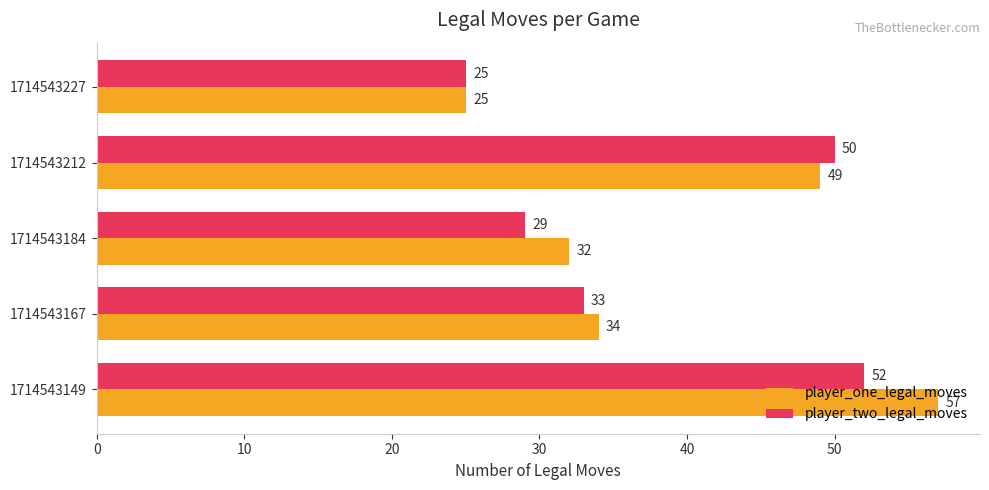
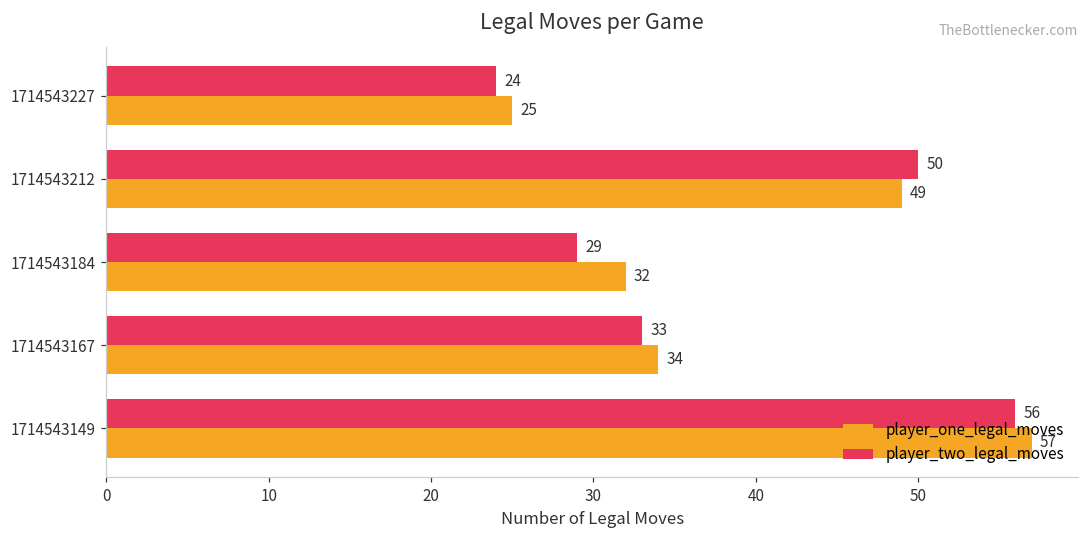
  {
    "player_one_legal_moves": {
      "1714543227": 25,
      "1714543212": 49,
      "1714543184": 32,
      "1714543167": 34,
      "1714543149": 57
    },
    "player_two_legal_moves": {
-     "1714543227": 25,
+     "1714543227": 24,
      "1714543212": 50,
      "1714543184": 29,
      "1714543167": 33,
-     "1714543149": 52
+     "1714543149": 56
    }
  }
